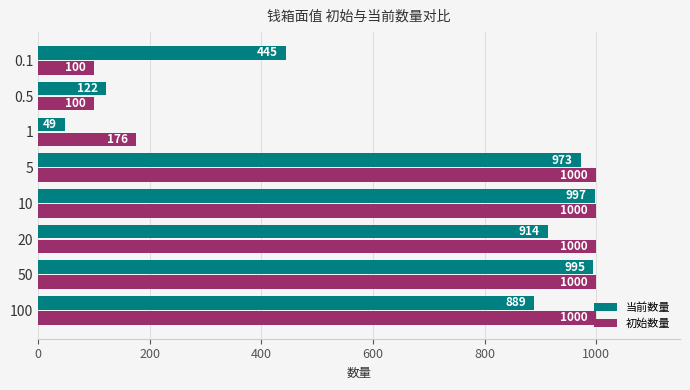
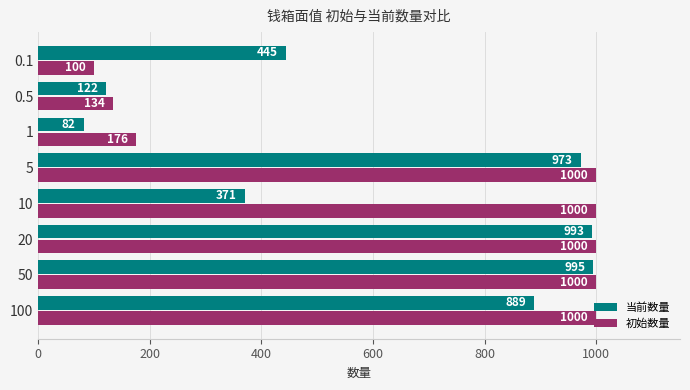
  {
    "当前数量": {
      "0.1": 445,
      "0.5": 122,
-     "1": 49,
+     "1": 82,
      "5": 973,
-     "10": 997,
-     "20": 914,
+     "10": 371,
+     "20": 993,
      "50": 995,
      "100": 889
    },
    "初始数量": {
      "0.1": 100,
-     "0.5": 100,
+     "0.5": 134,
      "1": 176,
      "5": 1000,
      "10": 1000,
      "20": 1000,
      "50": 1000,
      "100": 1000
    }
  }
